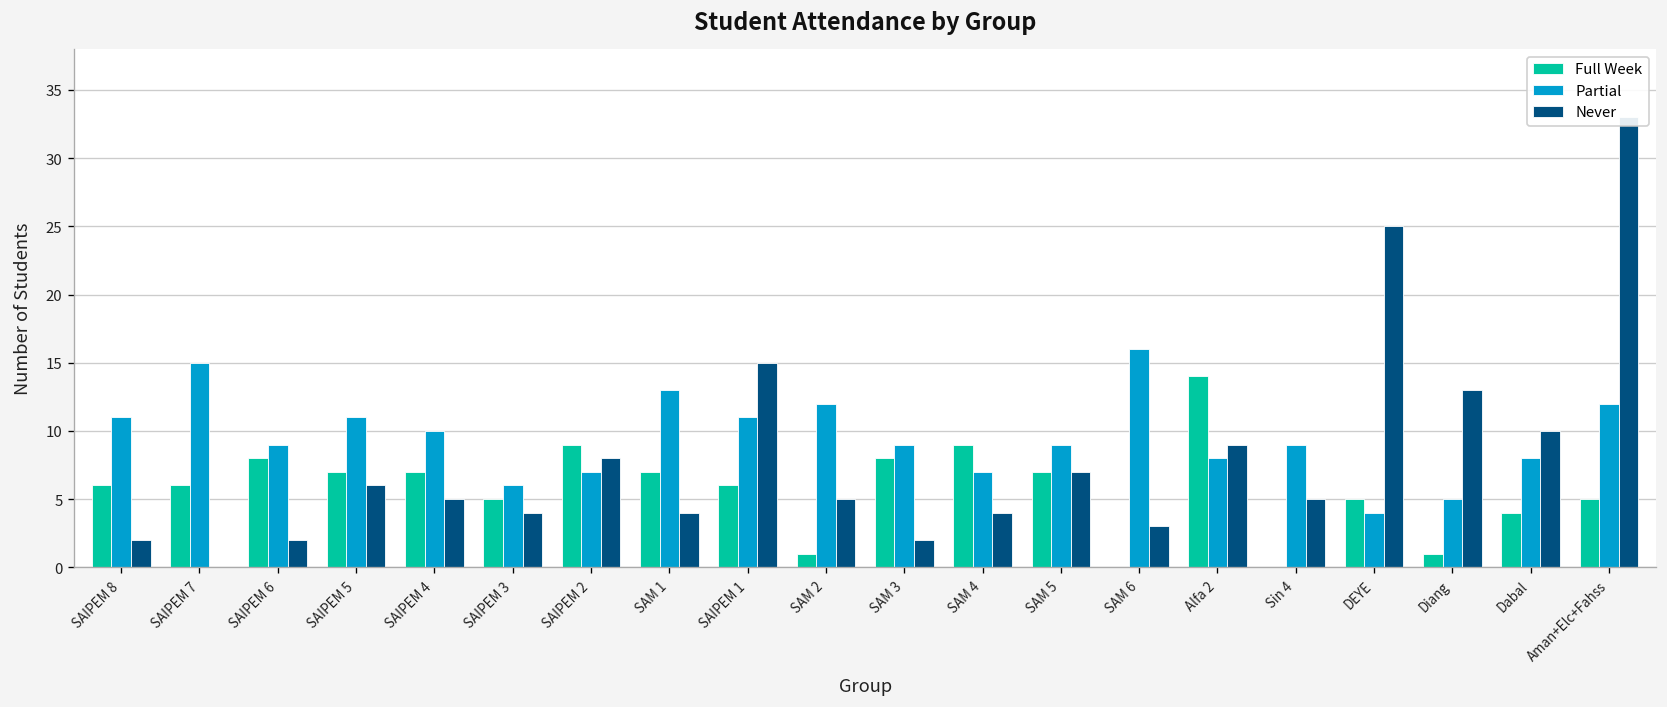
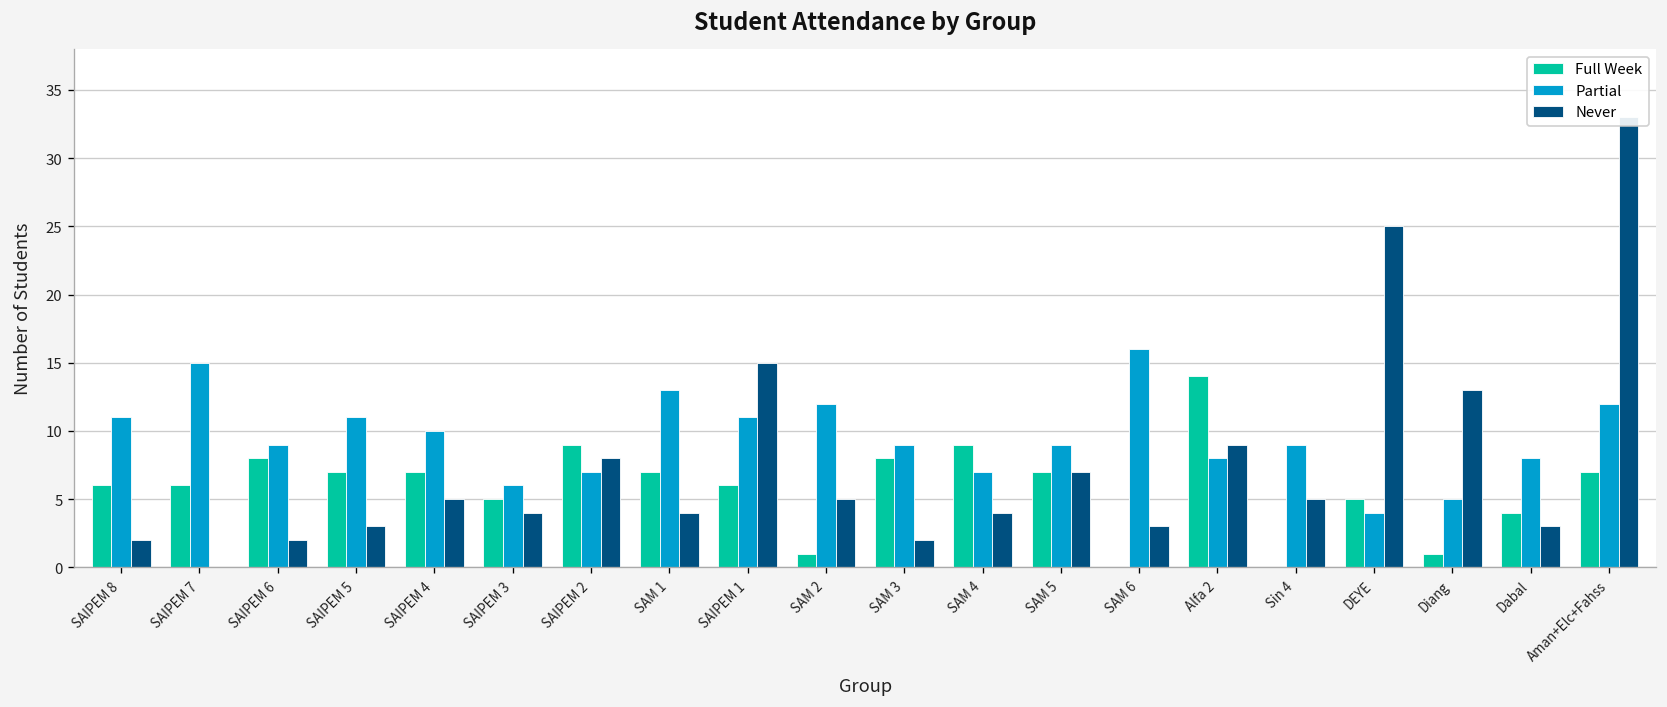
  {
    "Full Week": {
      "SAIPEM 8": 6,
      "SAIPEM 7": 6,
      "SAIPEM 6": 8,
      "SAIPEM 5": 7,
      "SAIPEM 4": 7,
      "SAIPEM 3": 5,
      "SAIPEM 2": 9,
      "SAM 1": 7,
      "SAIPEM 1": 6,
      "SAM 2": 1,
      "SAM 3": 8,
      "SAM 4": 9,
      "SAM 5": 7,
      "SAM 6": 0,
      "Alfa 2": 14,
      "Sin 4": 0,
      "DEYE": 5,
      "Diang": 1,
      "Dabal": 4,
-     "Aman+Elc+Fahss": 5
+     "Aman+Elc+Fahss": 7
    },
    "Partial": {
      "SAIPEM 8": 11,
      "SAIPEM 7": 15,
      "SAIPEM 6": 9,
      "SAIPEM 5": 11,
      "SAIPEM 4": 10,
      "SAIPEM 3": 6,
      "SAIPEM 2": 7,
      "SAM 1": 13,
      "SAIPEM 1": 11,
      "SAM 2": 12,
      "SAM 3": 9,
      "SAM 4": 7,
      "SAM 5": 9,
      "SAM 6": 16,
      "Alfa 2": 8,
      "Sin 4": 9,
      "DEYE": 4,
      "Diang": 5,
      "Dabal": 8,
      "Aman+Elc+Fahss": 12
    },
    "Never": {
      "SAIPEM 8": 2,
      "SAIPEM 7": 0,
      "SAIPEM 6": 2,
-     "SAIPEM 5": 6,
+     "SAIPEM 5": 3,
      "SAIPEM 4": 5,
      "SAIPEM 3": 4,
      "SAIPEM 2": 8,
      "SAM 1": 4,
      "SAIPEM 1": 15,
      "SAM 2": 5,
      "SAM 3": 2,
      "SAM 4": 4,
      "SAM 5": 7,
      "SAM 6": 3,
      "Alfa 2": 9,
      "Sin 4": 5,
      "DEYE": 25,
      "Diang": 13,
-     "Dabal": 10
+     "Dabal": 3
    }
  }
